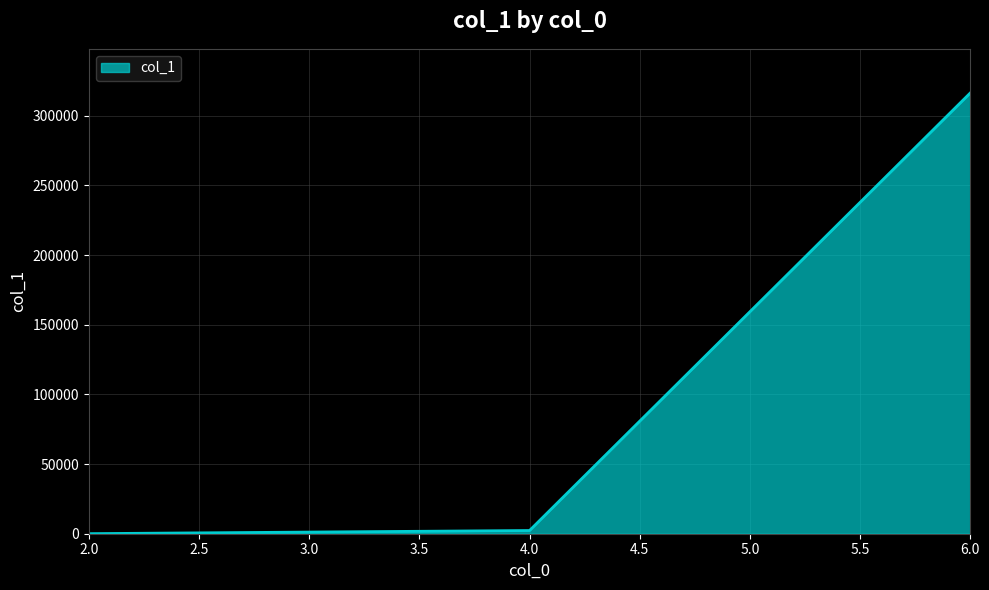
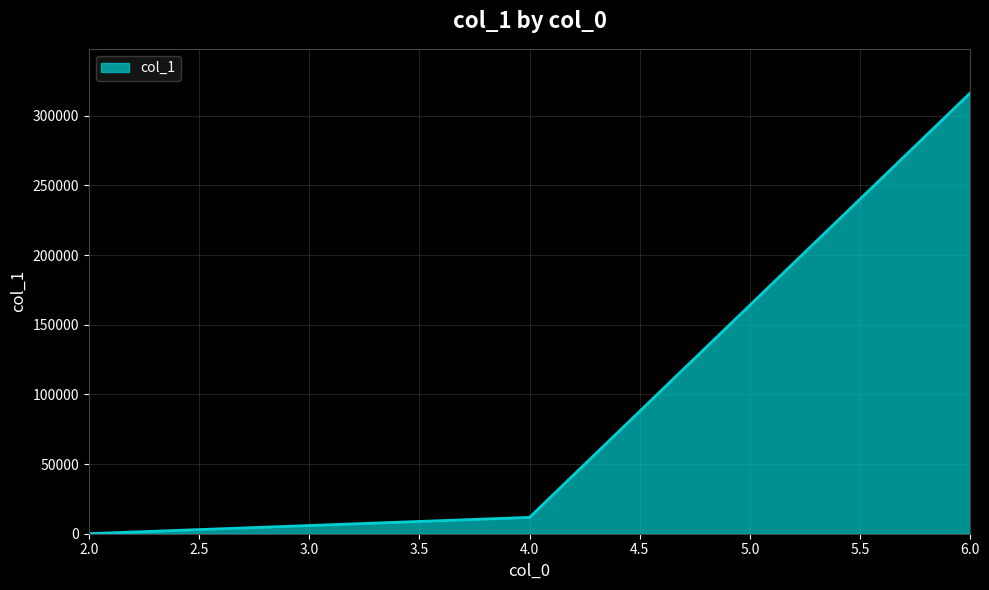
  {
    "2.0": 0,
-   "4.0": 2000,
+   "4.0": 12000,
    "6.0": 316000
  }
